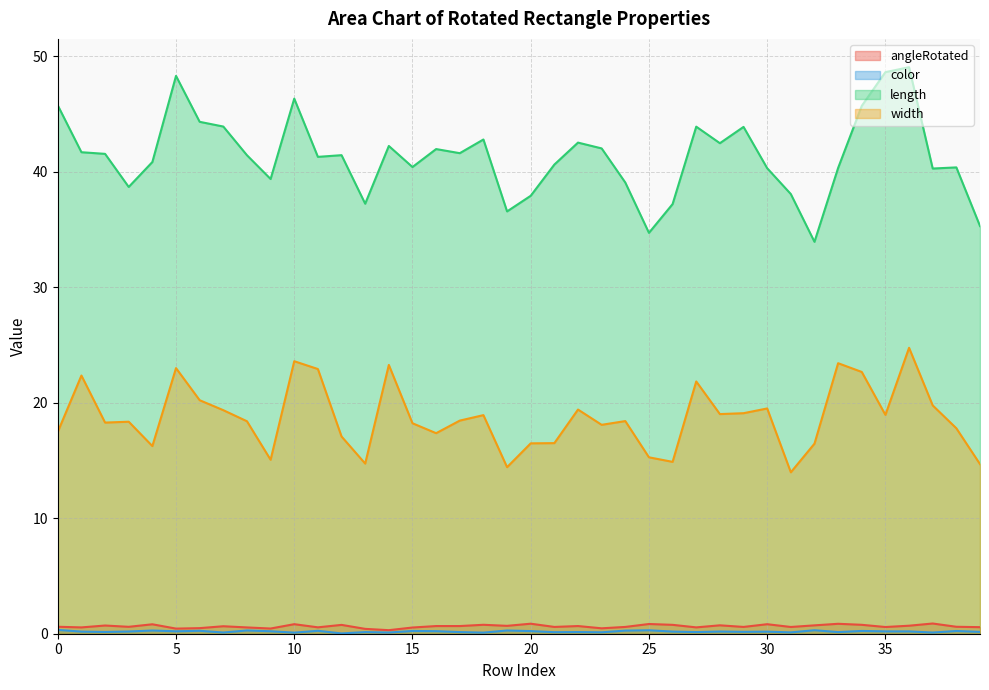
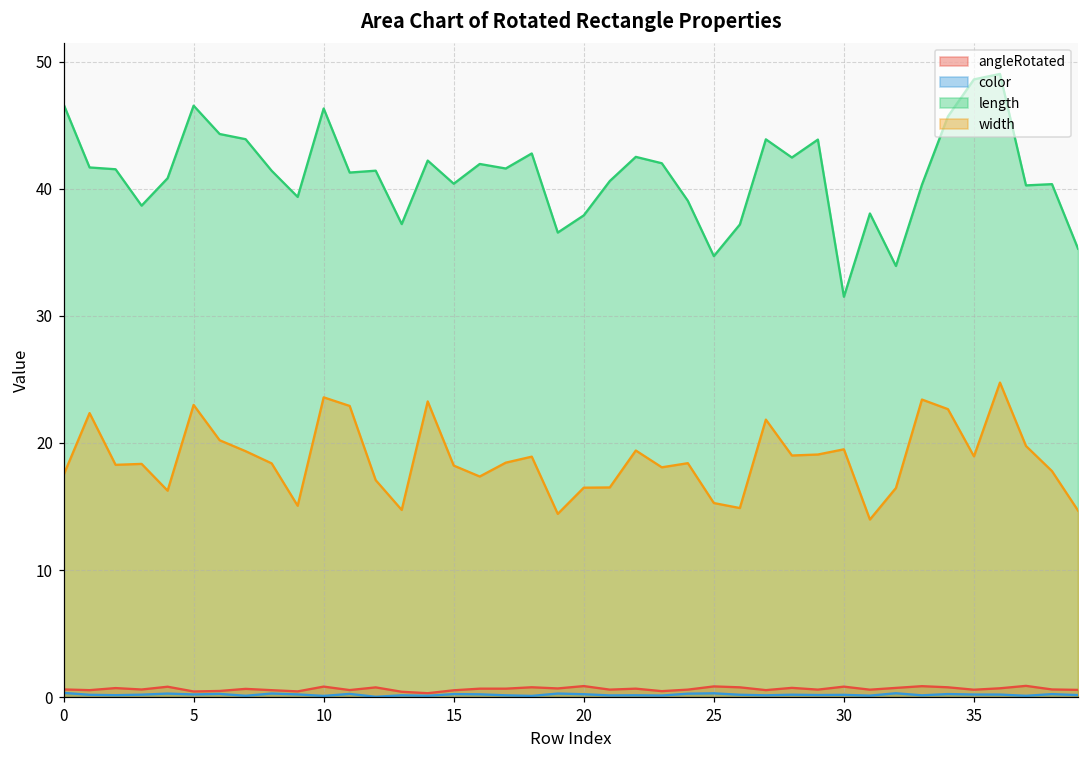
  {
    "color": {
      "0": 0.3,
      "5": 0.2,
      "10": 0.1,
      "15": 0.2,
      "20": 0.2,
      "25": 0.3,
      "30": 0.2,
      "35": 0.2
    },
    "length": {
-     "0": 45.7,
-     "5": 48.3,
+     "0": 46.7,
+     "5": 46.5,
      "10": 46.3,
      "15": 40.4,
      "20": 37.9,
      "25": 34.7,
-     "30": 40.3
+     "30": 31.5
    }
  }
